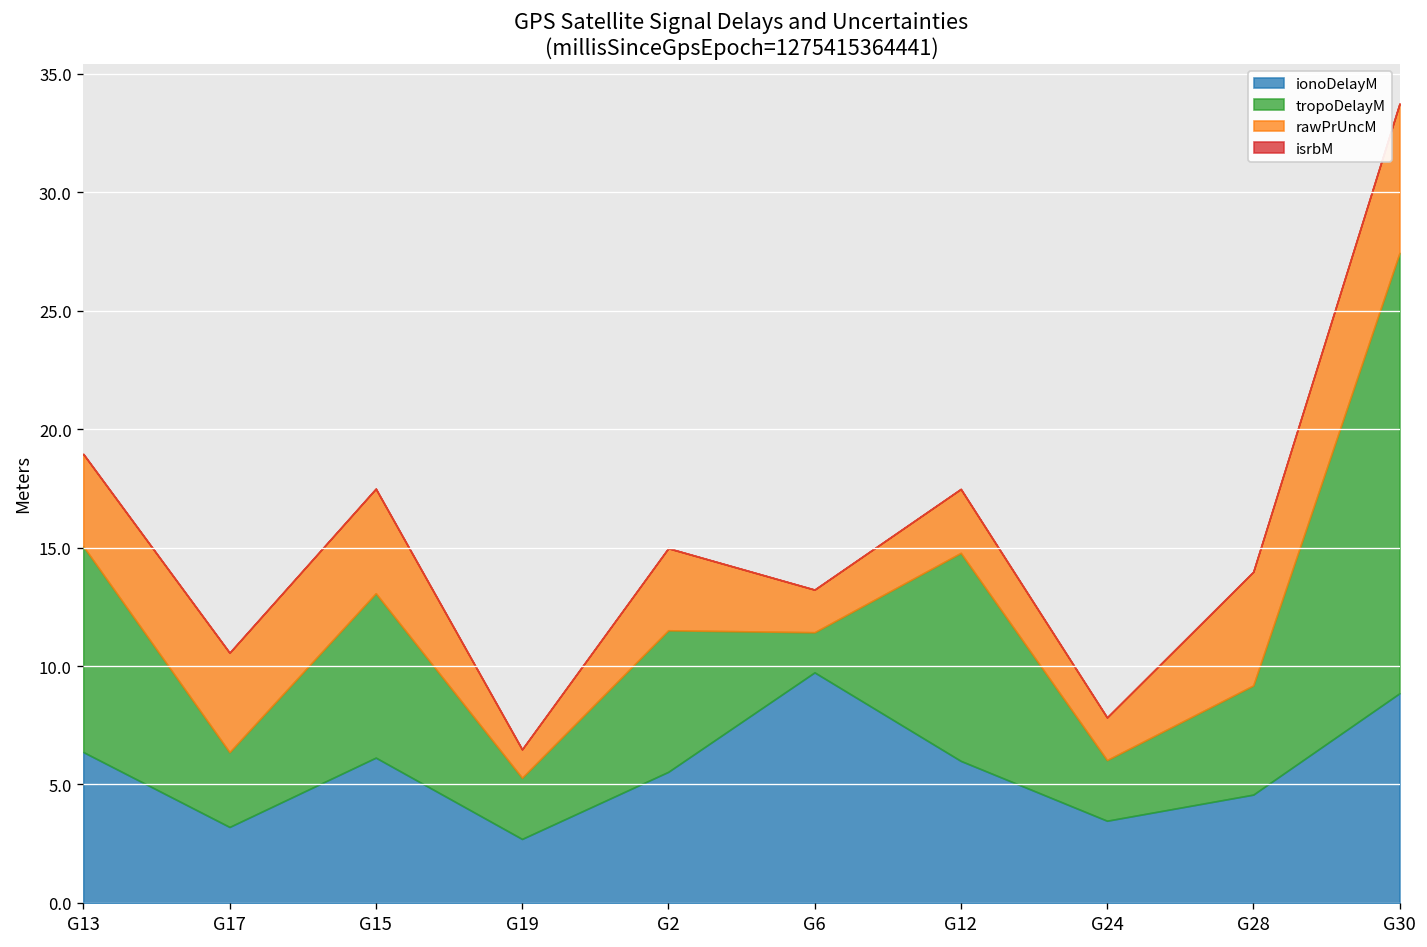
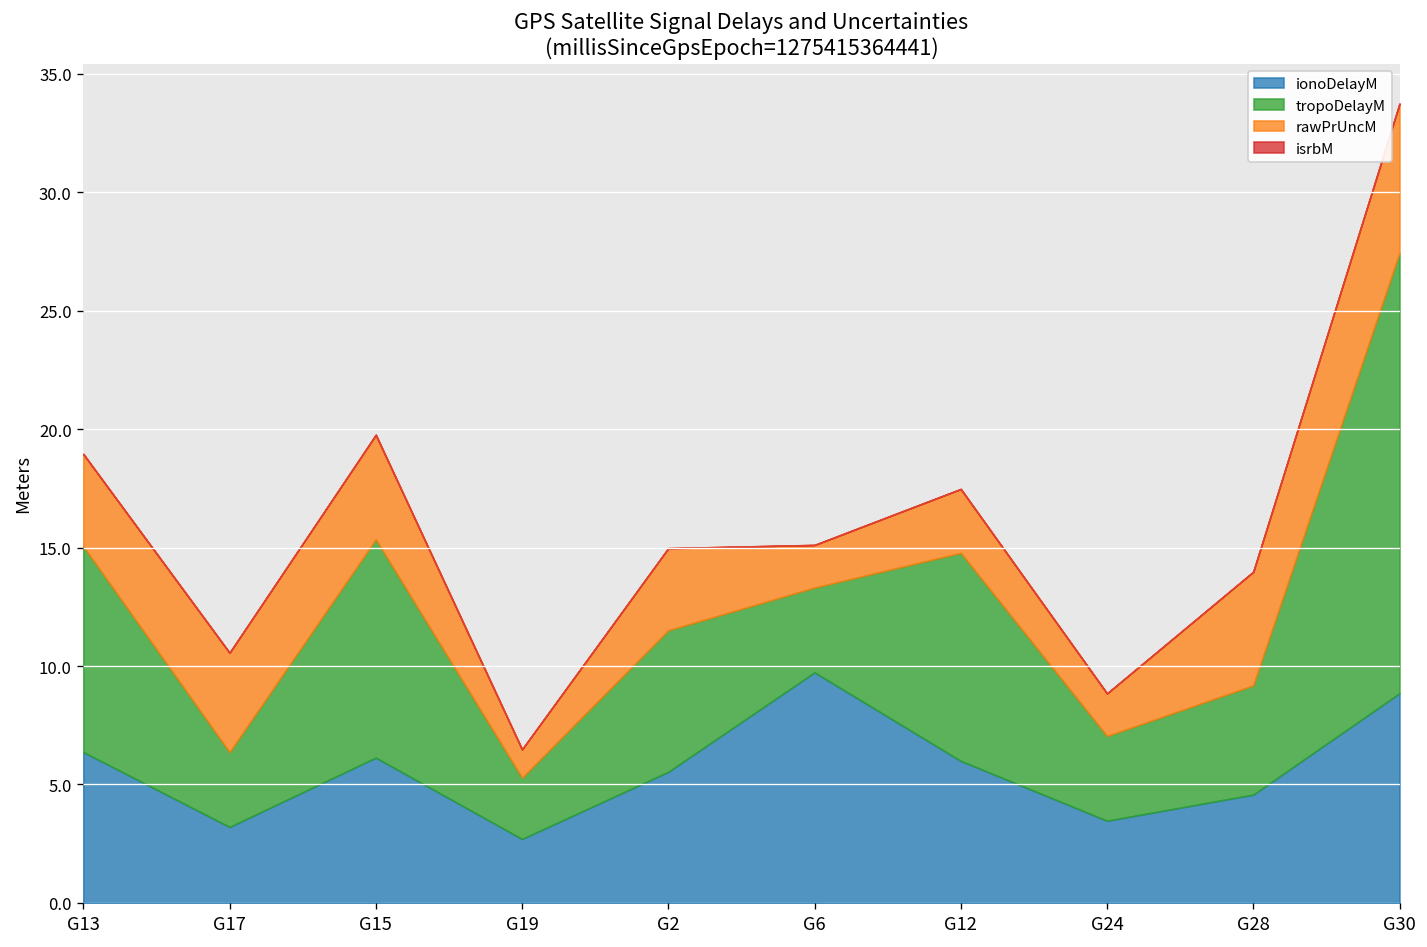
  {
    "ionoDelayM": {
      "G13": 6.4,
      "G17": 3.2,
      "G15": 6.1,
      "G19": 2.7,
      "G2": 5.5,
      "G6": 9.7,
      "G12": 6.0,
      "G24": 3.5,
      "G28": 4.6,
      "G30": 8.8
    },
    "tropoDelayM": {
      "G13": 8.7,
      "G17": 3.2,
-     "G15": 6.9,
+     "G15": 9.2,
      "G19": 2.6,
      "G2": 6.0,
-     "G6": 1.7,
+     "G6": 3.6,
      "G12": 8.8,
-     "G24": 2.6,
+     "G24": 3.6,
      "G28": 4.6,
      "G30": 18.6
    }
  }
